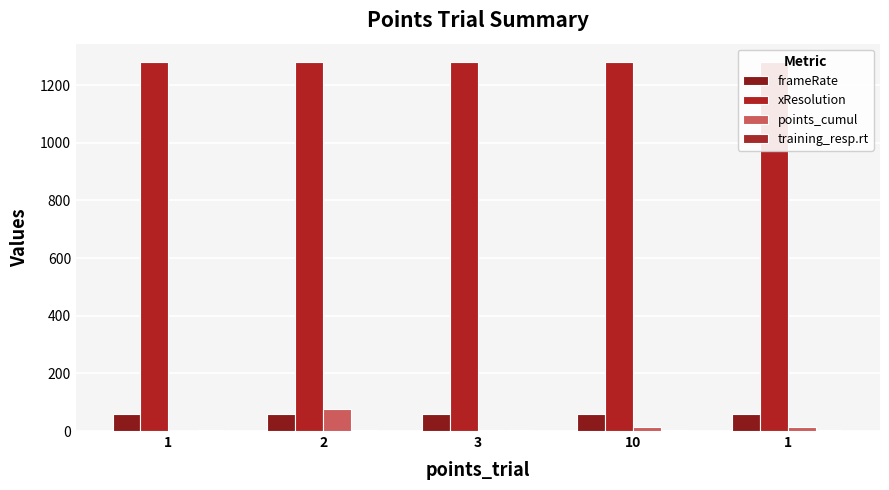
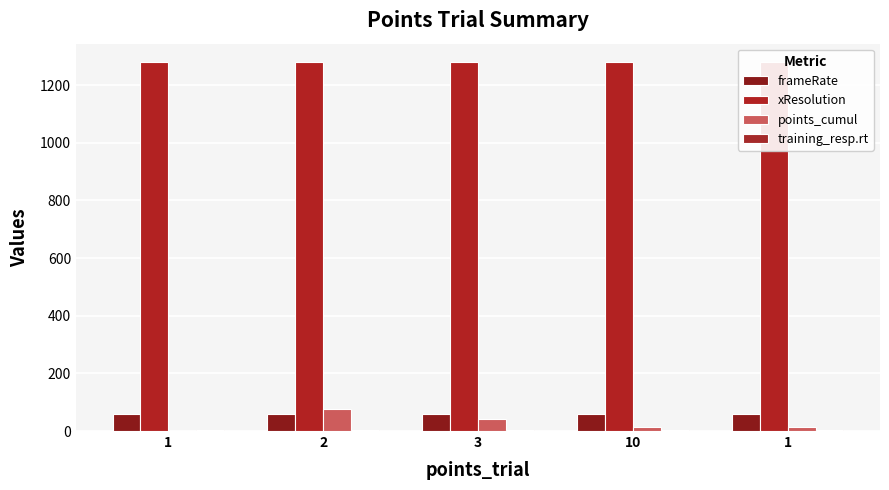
  {
    "points_cumul": {
      "2": 80,
-     "3": 0,
+     "3": 40,
      "10": 10
    }
  }
